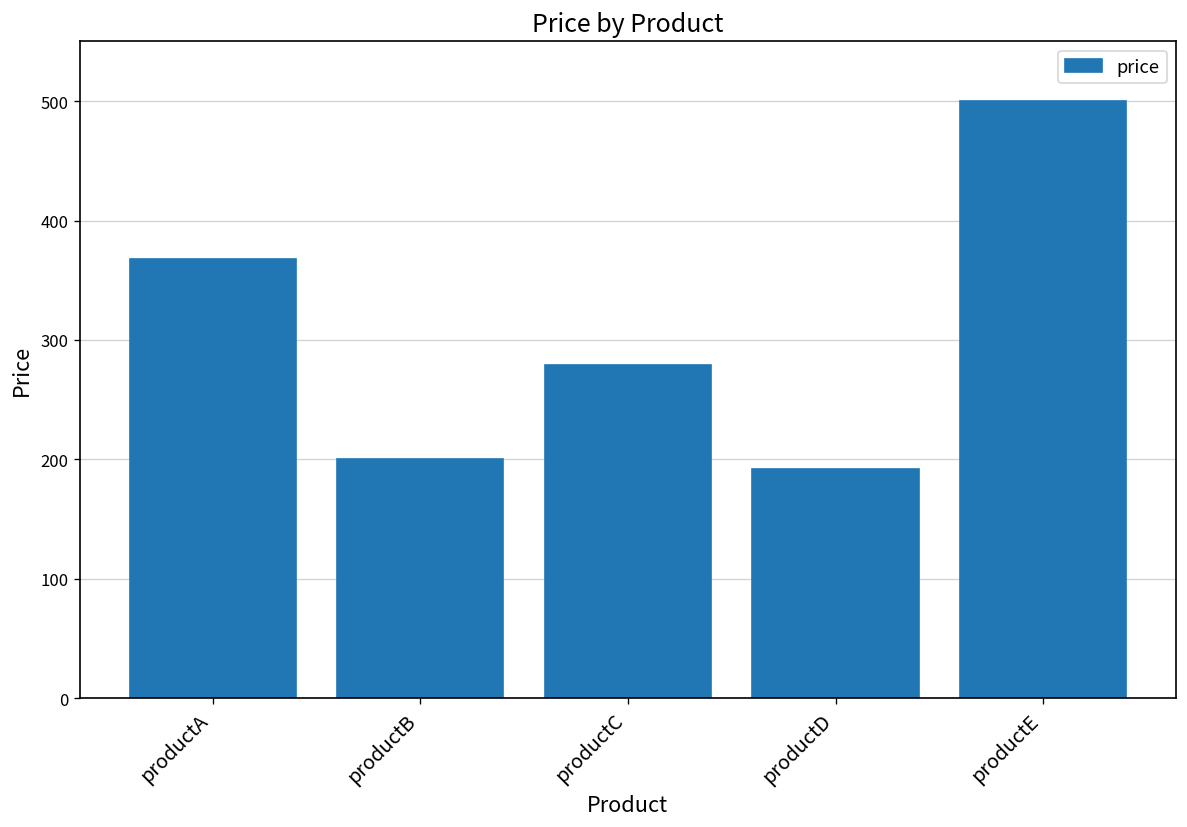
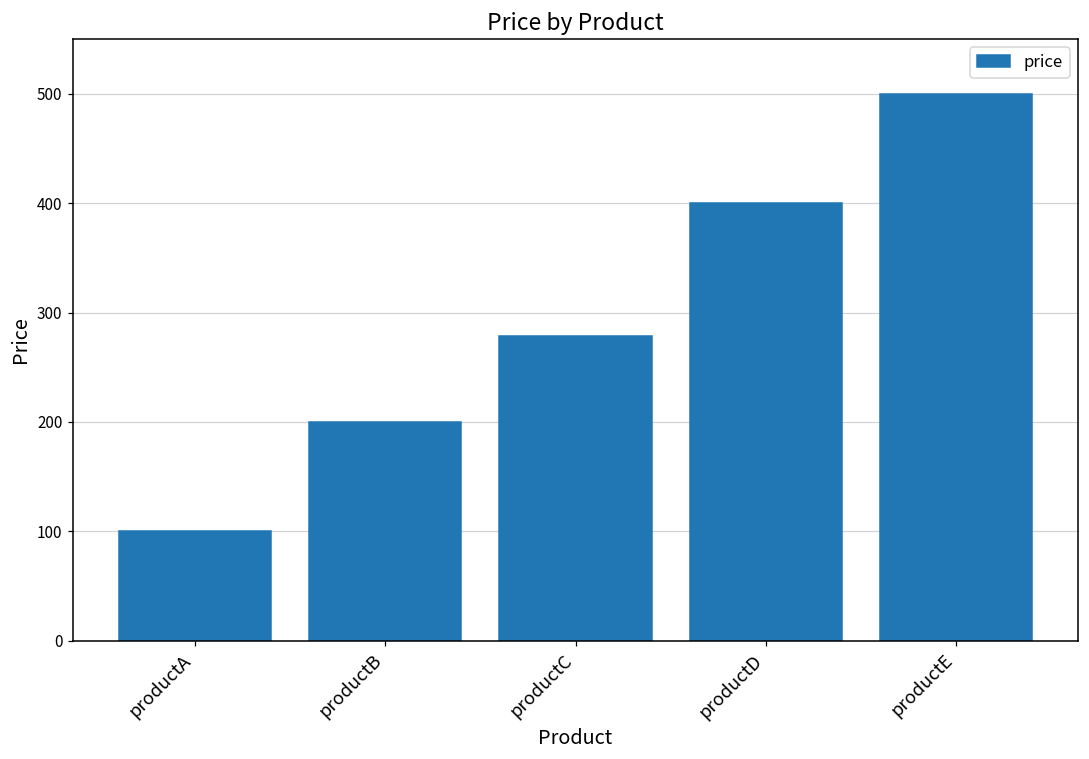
  {
-   "productA": 370,
+   "productA": 100,
    "productB": 200,
    "productC": 280,
-   "productD": 190,
+   "productD": 400,
    "productE": 500
  }
